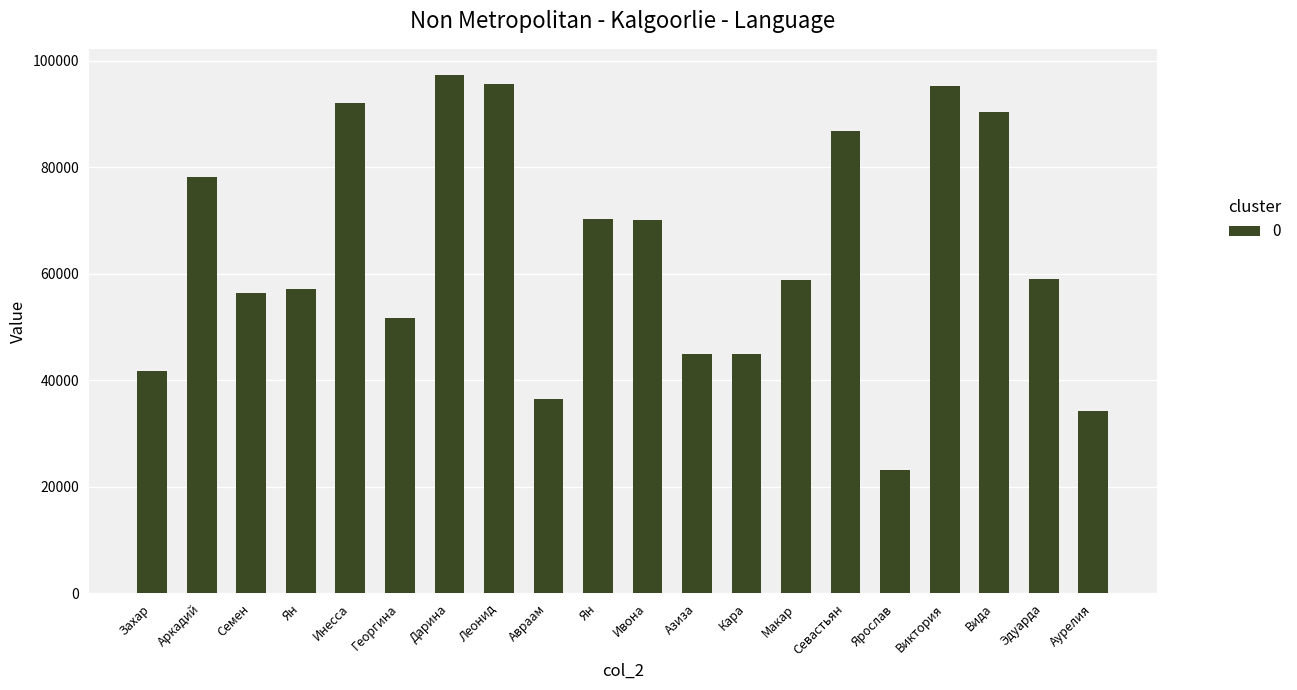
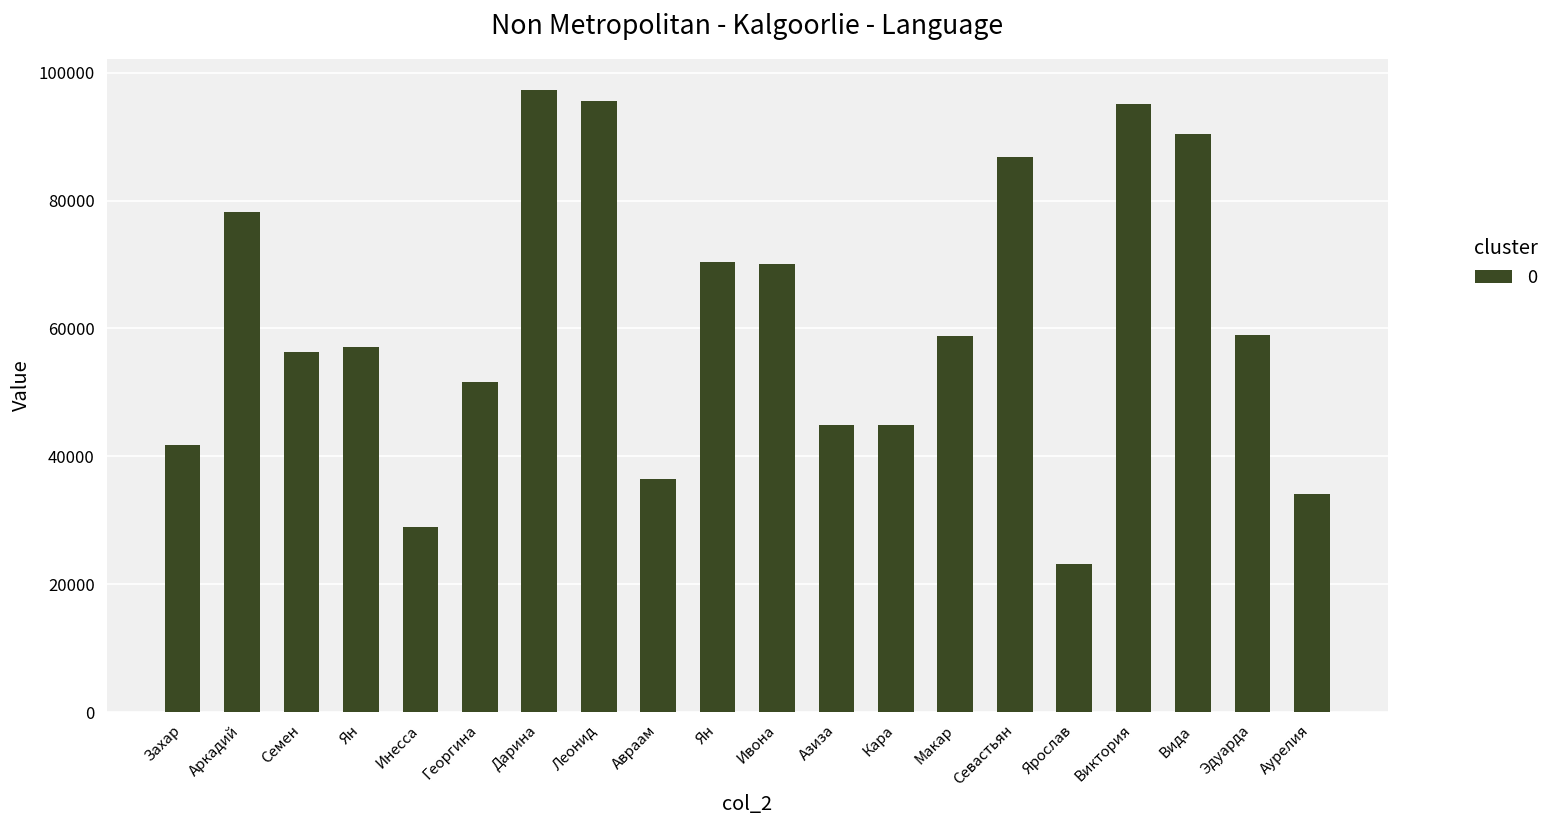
  {
    "Захар": 42000,
    "Аркадий": 78000,
    "Семен": 56000,
-   "Инесса": 92000,
+   "Инесса": 29000,
    "Георгина": 52000,
    "Дарина": 97000,
    "Леонид": 96000,
    "Авраам": 36000,
    "Ивона": 70000,
    "Азиза": 45000,
    "Кара": 45000,
    "Макар": 59000,
    "Севастьян": 87000,
    "Ярослав": 23000,
    "Виктория": 95000,
    "Вида": 90000,
    "Эдуарда": 59000,
    "Аурелия": 34000
  }
